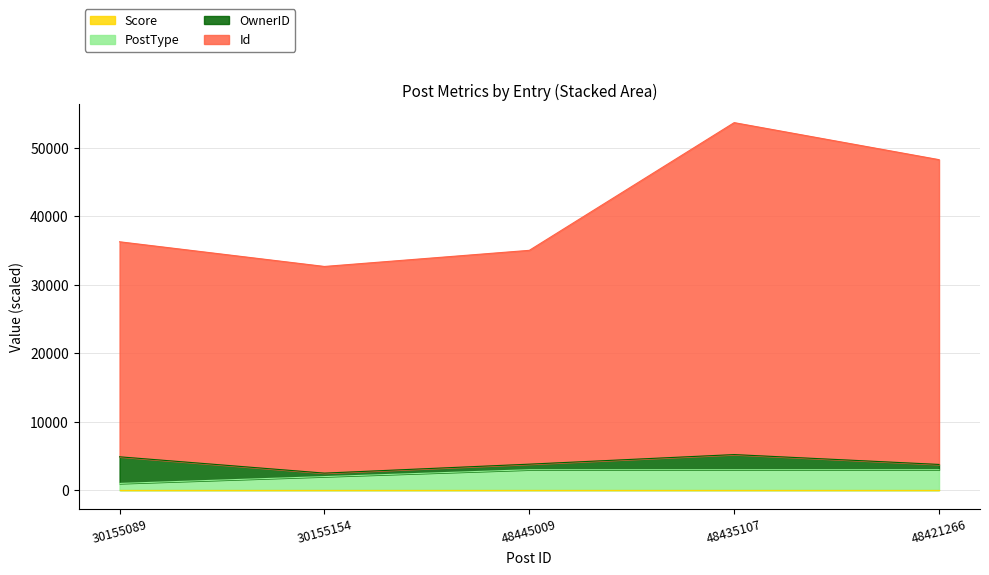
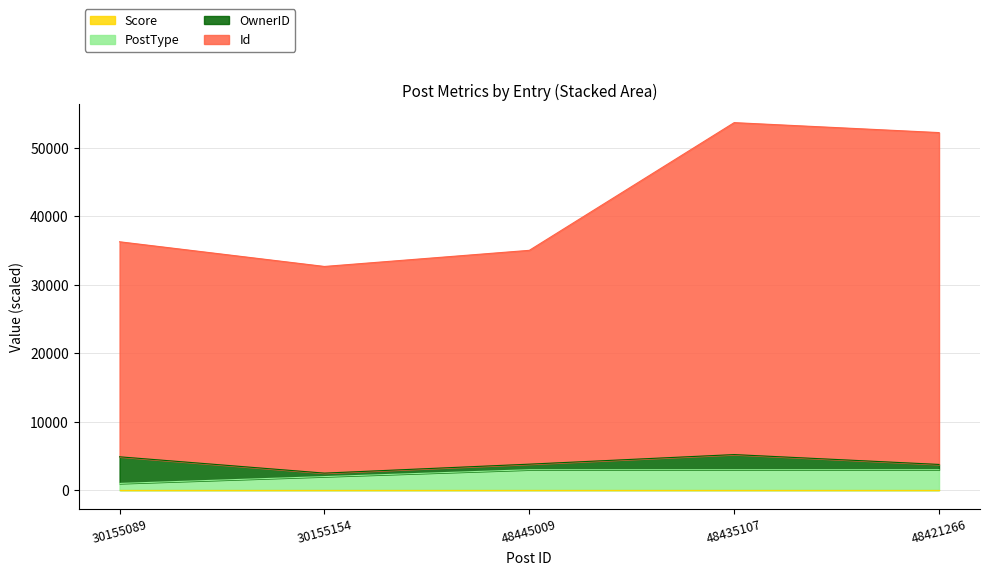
  {
    "Score": {
      "30155089": 0,
      "30155154": 0,
      "48445009": 0,
      "48435107": 0,
      "48421266": 0
    },
    "PostType": {
      "30155089": 1000,
      "30155154": 2000,
      "48445009": 3000,
      "48435107": 3000,
      "48421266": 3000
    },
    "OwnerID": {
      "30155089": 4000,
      "30155154": 1000,
      "48445009": 1000,
      "48435107": 2000,
      "48421266": 1000
    },
    "Id": {
      "30155089": 31000,
      "30155154": 30000,
      "48445009": 31000,
      "48435107": 48000,
-     "48421266": 44000
+     "48421266": 48000
    }
  }
